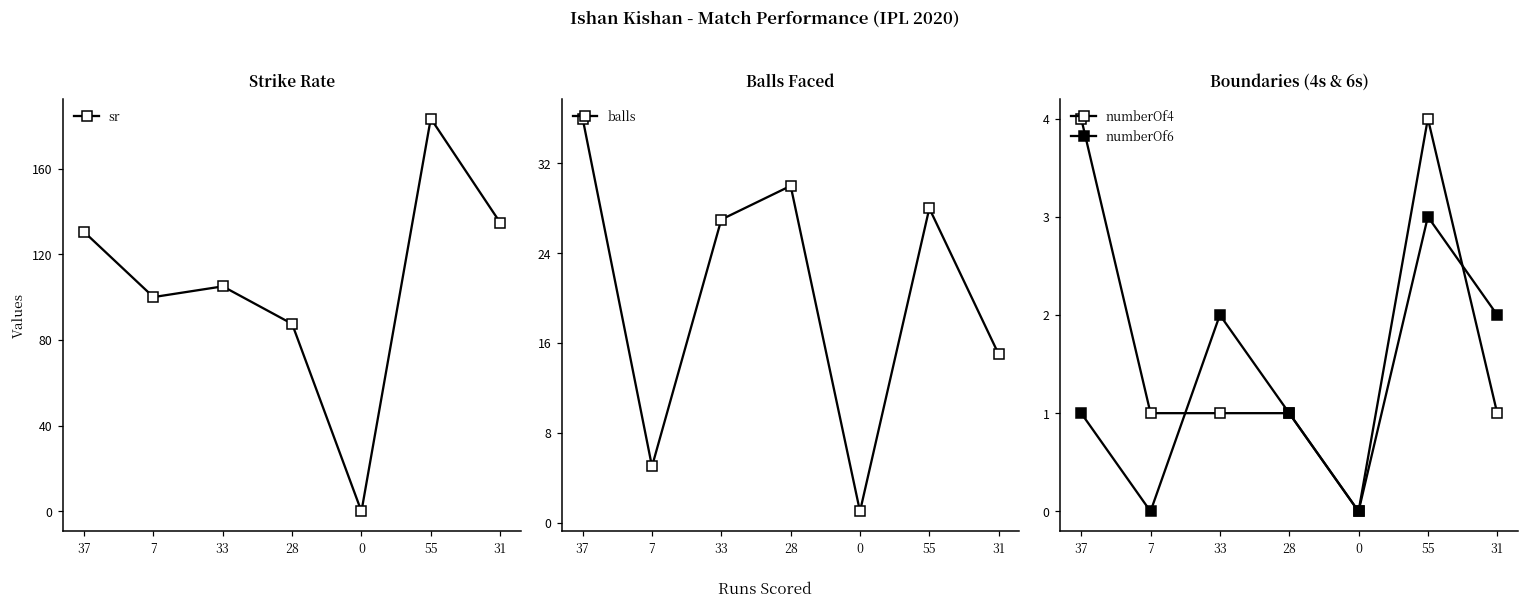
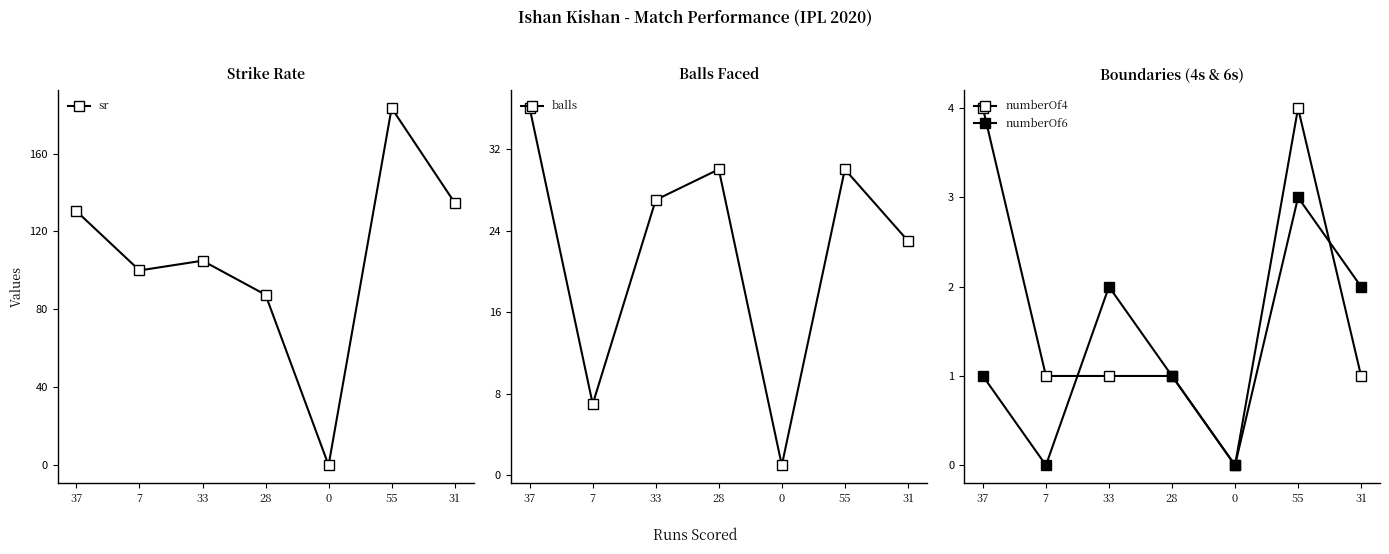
  {
    "Strike Rate": {
      "37": 130,
      "7": 100,
      "33": 105,
      "28": 88,
      "0": 0,
      "55": 183,
      "31": 135
    },
    "Balls Faced": {
      "37": 36,
-     "7": 5,
+     "7": 7,
      "33": 27,
      "28": 30,
      "0": 1,
-     "55": 28,
-     "31": 15
+     "55": 30,
+     "31": 23
    }
  }
